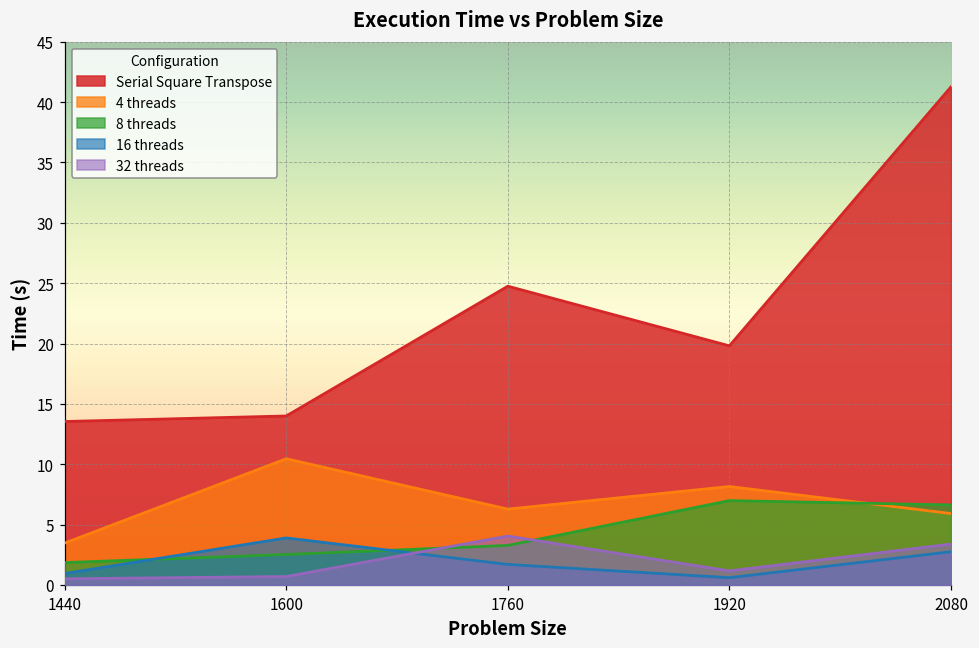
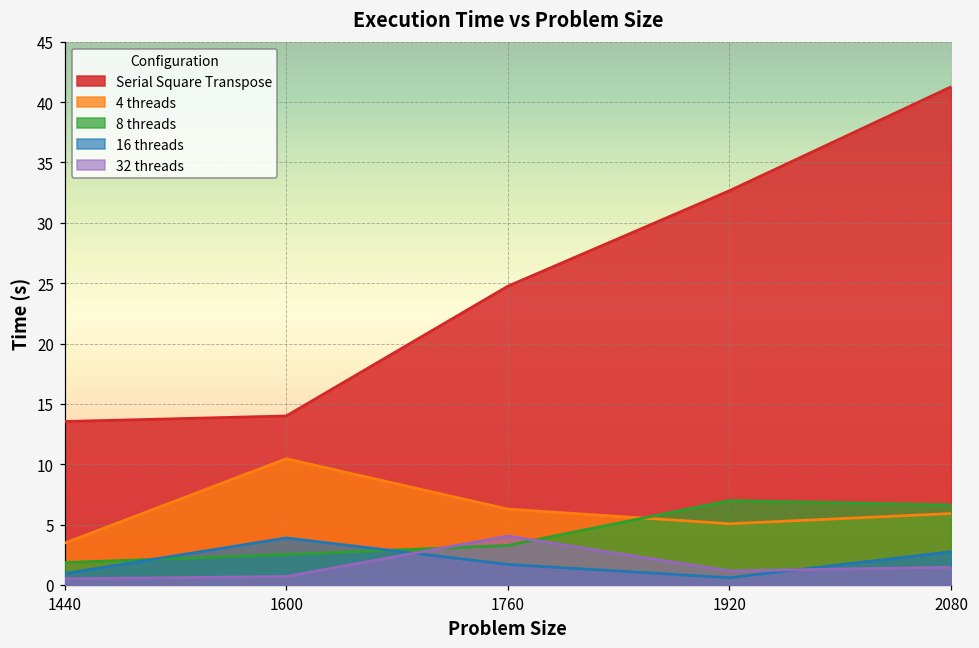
  {
    "Serial Square Transpose": {
      "1440": 13.5,
      "1600": 14.0,
      "1760": 24.8,
-     "1920": 19.8,
+     "1920": 32.7,
      "2080": 41.3
    },
    "4 threads": {
      "1440": 3.5,
      "1600": 10.5,
      "1760": 6.3,
-     "1920": 8.2,
+     "1920": 5.1,
      "2080": 5.9
    },
    "8 threads": {
      "1440": 1.9,
      "1600": 2.5,
      "1760": 3.3,
      "1920": 7.0,
      "2080": 6.6
    },
    "16 threads": {
      "1440": 1.0,
      "1600": 3.9,
      "1760": 1.7,
      "1920": 0.6,
      "2080": 2.8
    },
    "32 threads": {
      "1440": 0.5,
      "1600": 0.7,
      "1760": 4.1,
      "1920": 1.2,
-     "2080": 3.4
+     "2080": 1.5
    }
  }
